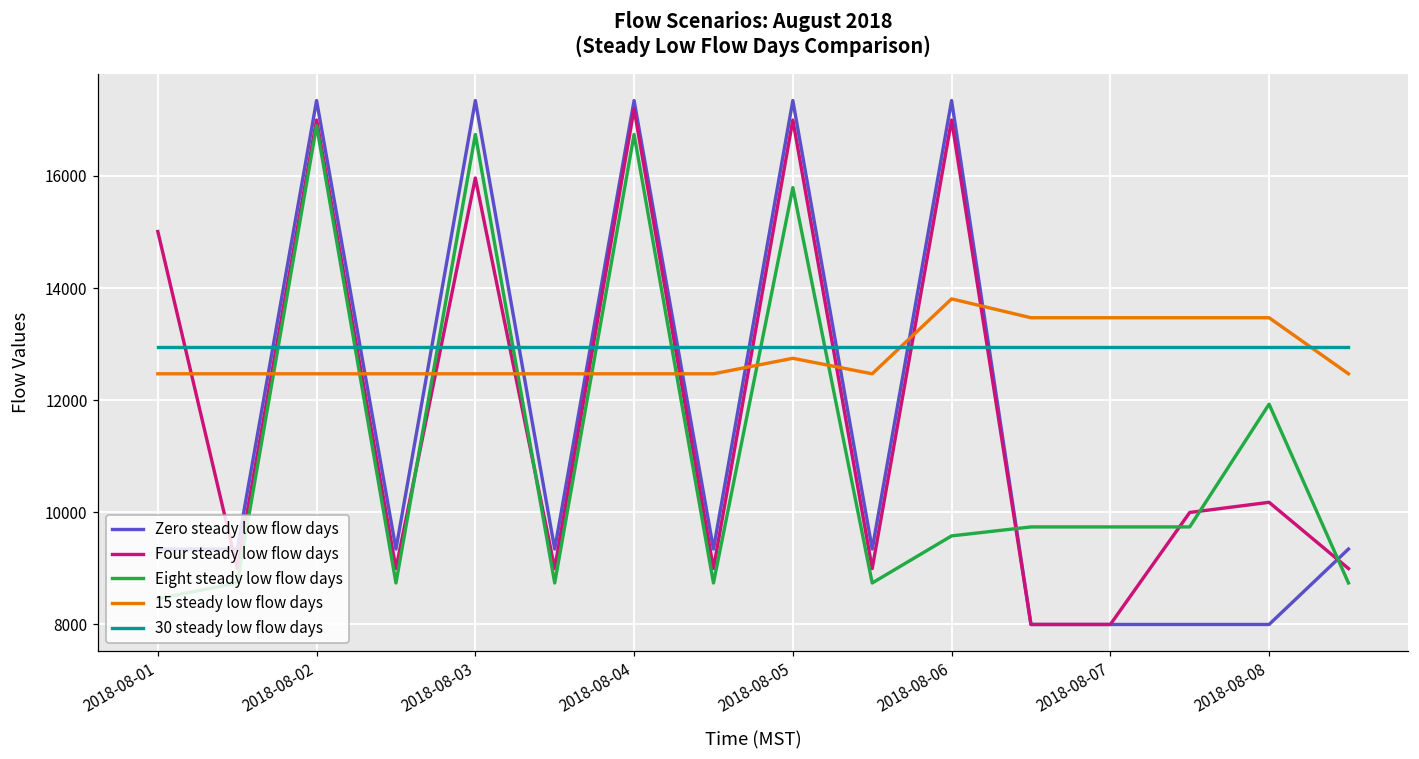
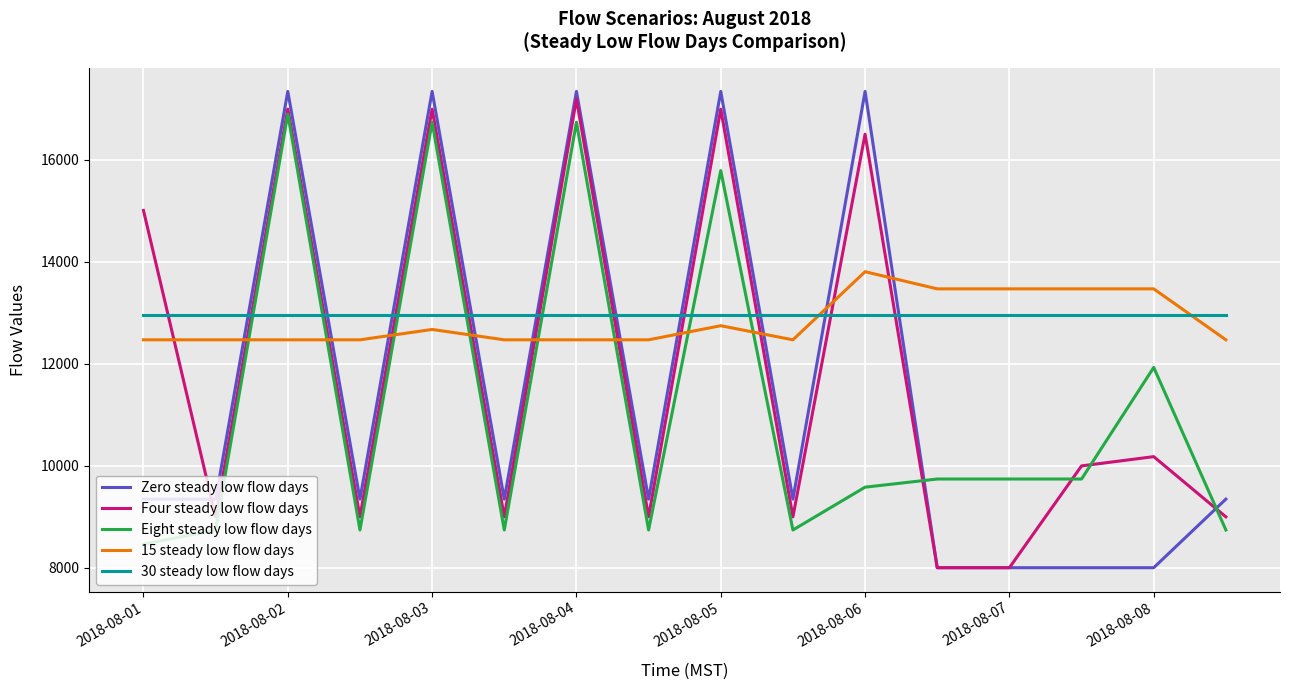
  {
    "Zero steady low flow days": {
      "2018-08-02": 17300,
      "2018-08-03": 17300,
      "2018-08-04": 17300,
      "2018-08-05": 17300,
      "2018-08-06": 17300,
      "2018-08-08": 8000
    },
    "Four steady low flow days": {
      "2018-08-01": 15000,
      "2018-08-02": 17000,
-     "2018-08-03": 16000,
+     "2018-08-03": 17000,
      "2018-08-04": 17200,
      "2018-08-05": 17000,
-     "2018-08-06": 17000,
+     "2018-08-06": 16500,
      "2018-08-08": 10200
    },
    "Eight steady low flow days": {
      "2018-08-02": 16900,
      "2018-08-03": 16700,
      "2018-08-04": 16700,
      "2018-08-05": 15800,
      "2018-08-06": 9600,
      "2018-08-07": 9700,
      "2018-08-08": 11900
    },
    "15 steady low flow days": {
      "2018-08-01": 12500,
      "2018-08-02": 12500,
-     "2018-08-03": 12500,
+     "2018-08-03": 12700,
      "2018-08-04": 12500,
      "2018-08-05": 12700,
      "2018-08-06": 13800,
      "2018-08-07": 13500,
      "2018-08-08": 13500
    },
    "30 steady low flow days": {
      "2018-08-01": 13000,
      "2018-08-02": 13000,
      "2018-08-03": 13000,
      "2018-08-04": 13000,
      "2018-08-05": 13000,
      "2018-08-06": 13000,
      "2018-08-07": 13000,
      "2018-08-08": 13000
    }
  }
